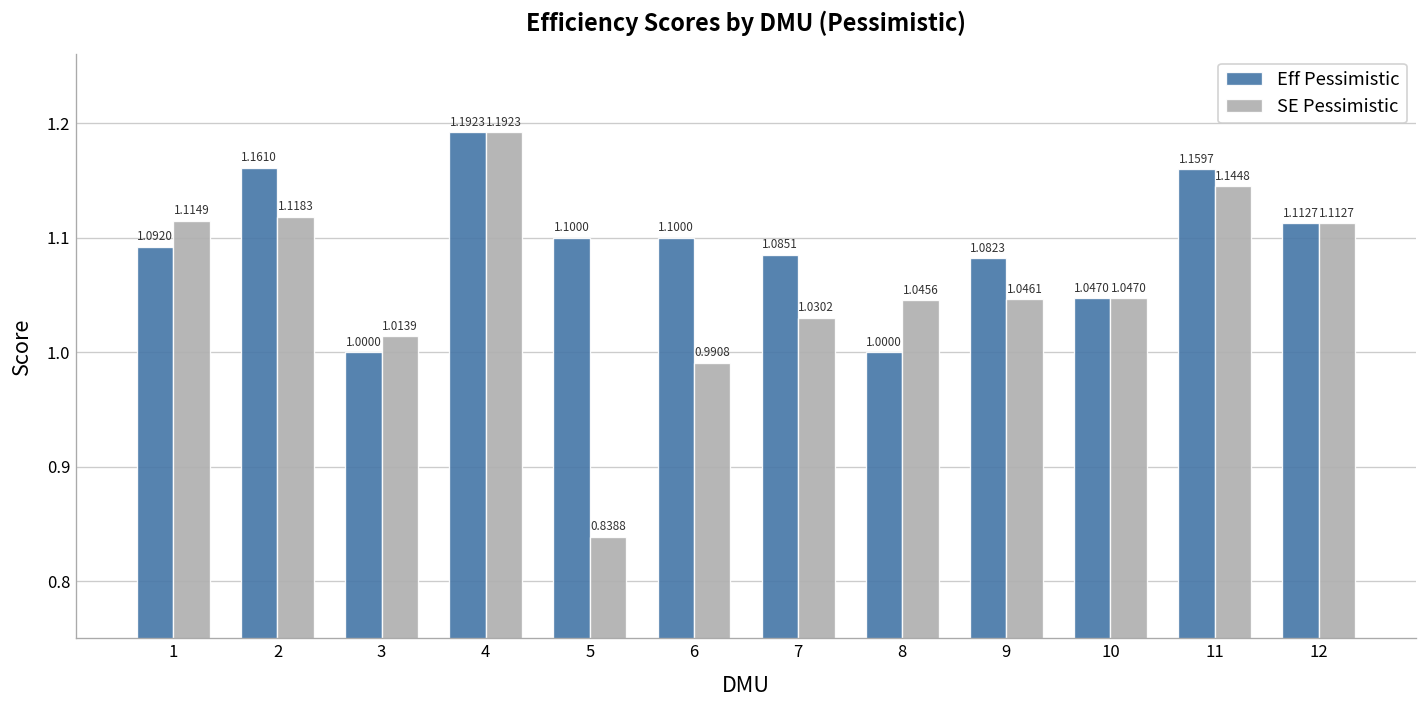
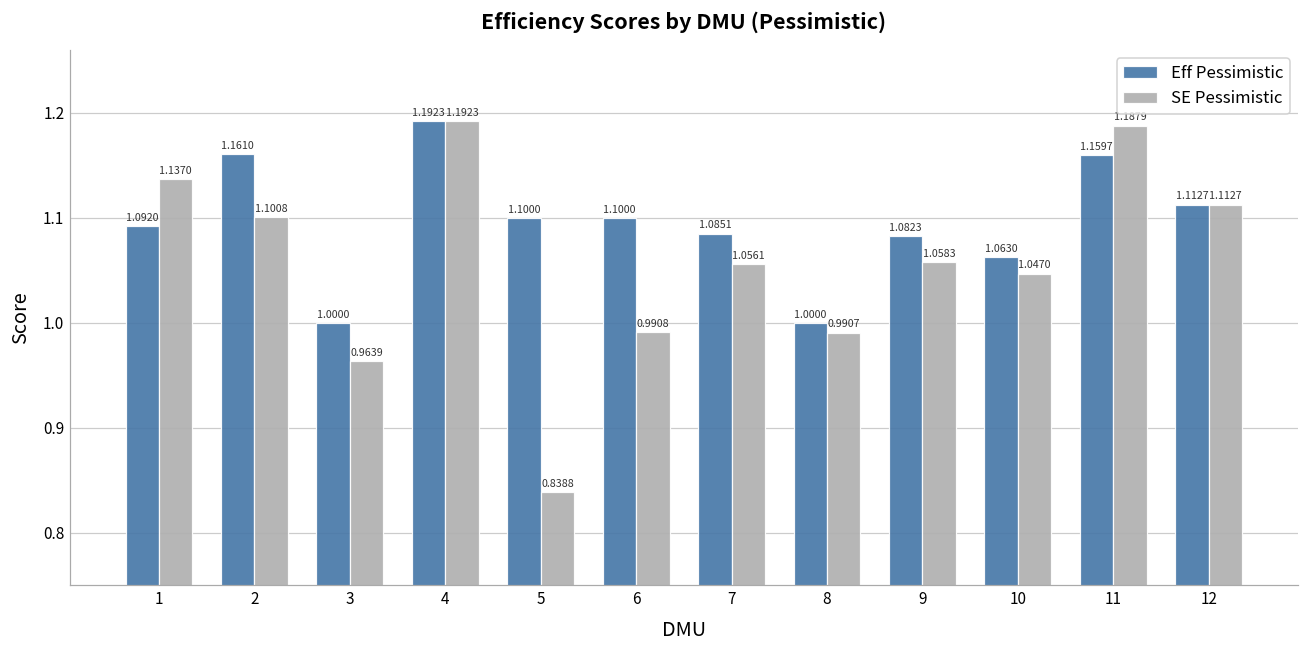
  {
    "Eff Pessimistic": {
      "1": 1.0920,
      "2": 1.1610,
      "3": 1.0000,
      "4": 1.1923,
      "5": 1.1000,
      "6": 1.1000,
      "7": 1.0851,
      "8": 1.0000,
      "9": 1.0823,
-     "10": 1.0470,
+     "10": 1.0630,
      "11": 1.1597,
      "12": 1.1127
    },
    "SE Pessimistic": {
-     "1": 1.1149,
-     "2": 1.1183,
-     "3": 1.0139,
+     "1": 1.1370,
+     "2": 1.1008,
+     "3": 0.9639,
      "4": 1.1923,
      "5": 0.8388,
      "6": 0.9908,
-     "7": 1.0302,
-     "8": 1.0456,
-     "9": 1.0461,
+     "7": 1.0561,
+     "8": 0.9907,
+     "9": 1.0583,
      "10": 1.0470,
-     "11": 1.14,
+     "11": 1.19,
      "12": 1.1127
    }
  }
